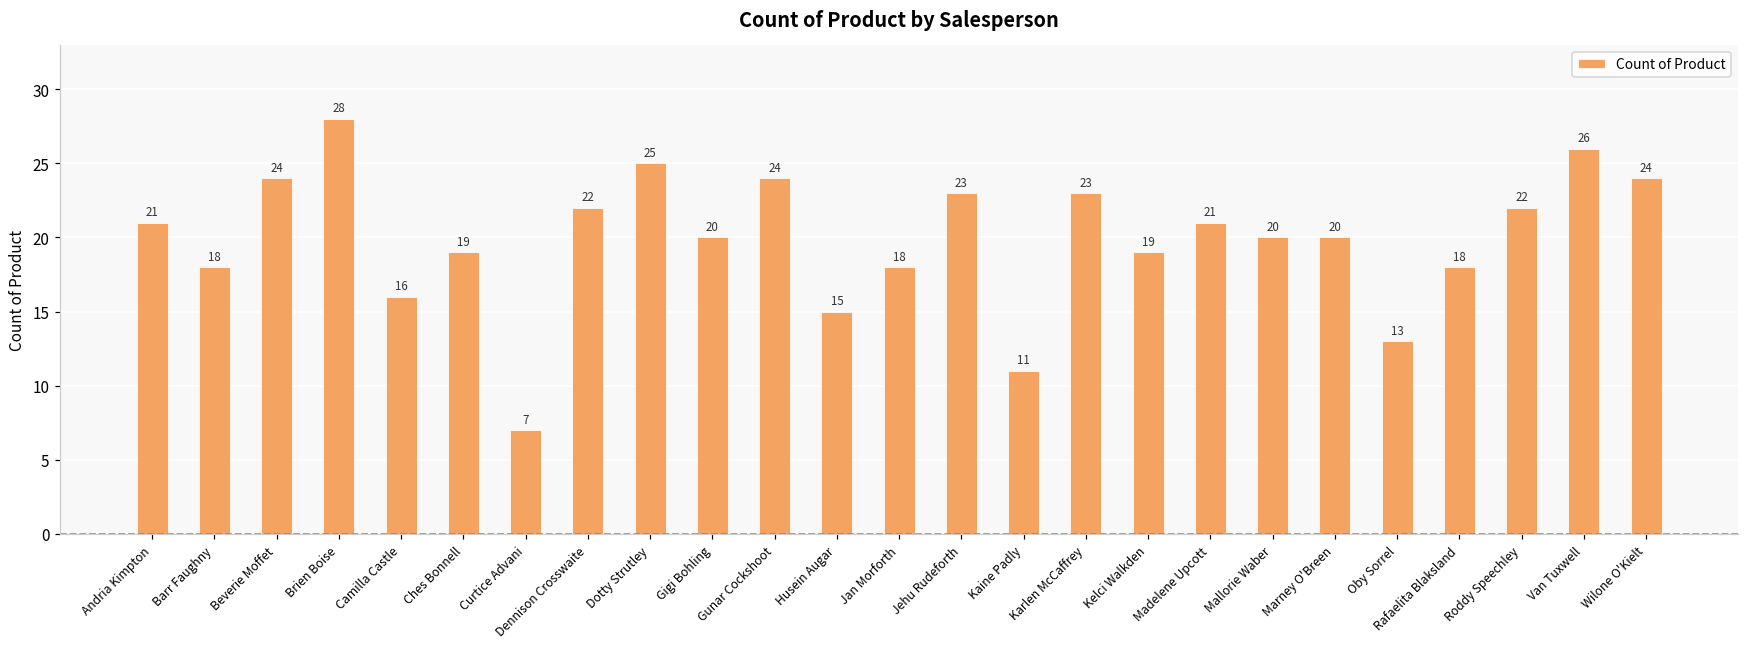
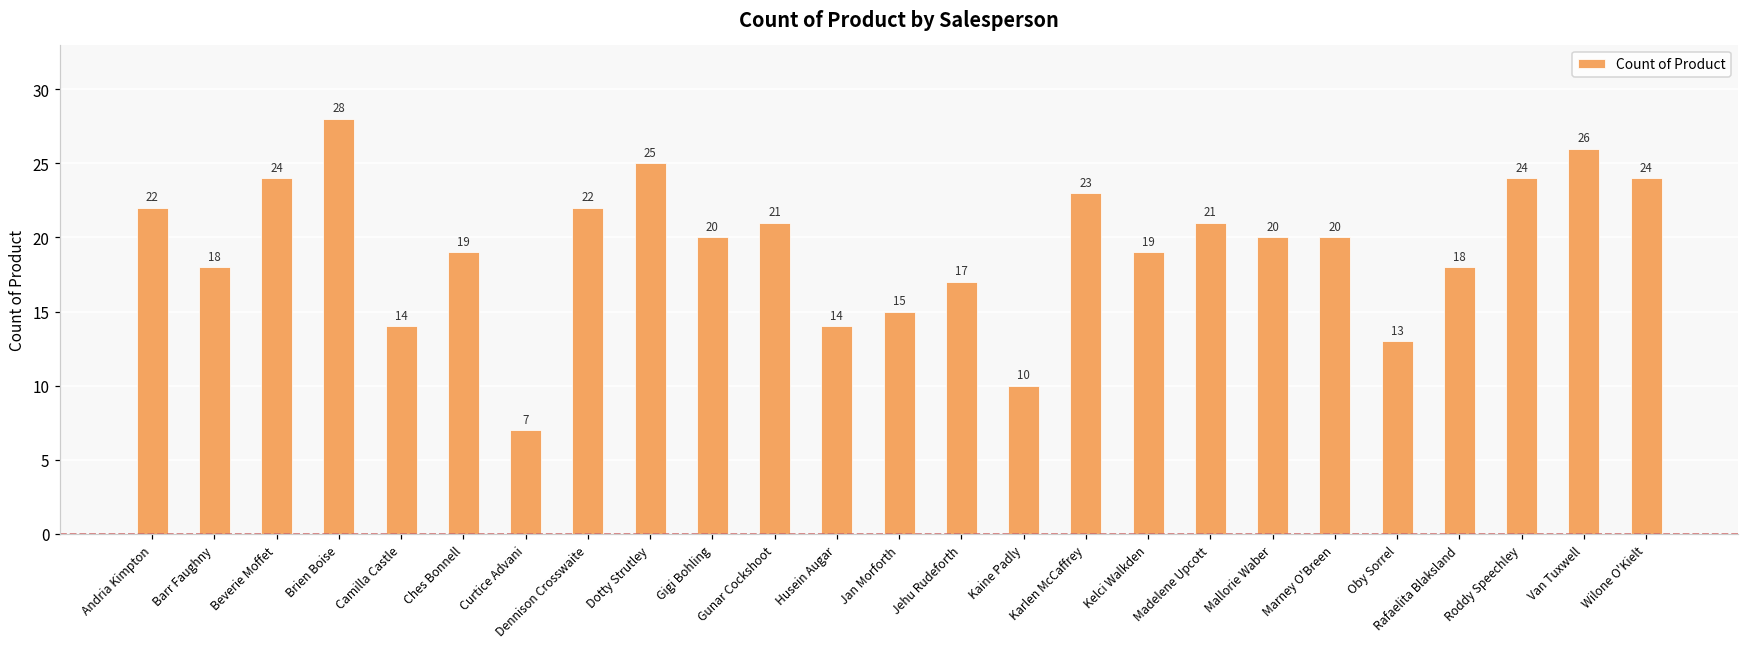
  {
-   "Andria Kimpton": 21,
+   "Andria Kimpton": 22,
    "Barr Faughny": 18,
    "Beverie Moffet": 24,
    "Brien Boise": 28,
-   "Camilla Castle": 16,
+   "Camilla Castle": 14,
    "Ches Bonnell": 19,
    "Curtice Advani": 7,
    "Dennison Crosswaite": 22,
    "Dotty Strutley": 25,
    "Gigi Bohling": 20,
-   "Gunar Cockshoot": 24,
-   "Husein Augar": 15,
-   "Jan Morforth": 18,
-   "Jehu Rudeforth": 23,
-   "Kaine Padly": 11,
+   "Gunar Cockshoot": 21,
+   "Husein Augar": 14,
+   "Jan Morforth": 15,
+   "Jehu Rudeforth": 17,
+   "Kaine Padly": 10,
    "Karlen McCaffrey": 23,
    "Kelci Walkden": 19,
    "Madelene Upcott": 21,
    "Mallorie Waber": 20,
    "Marney O'Breen": 20,
    "Oby Sorrel": 13,
    "Rafaelita Blaksland": 18,
-   "Roddy Speechley": 22,
+   "Roddy Speechley": 24,
    "Van Tuxwell": 26,
    "Wilone O'Kielt": 24
  }
